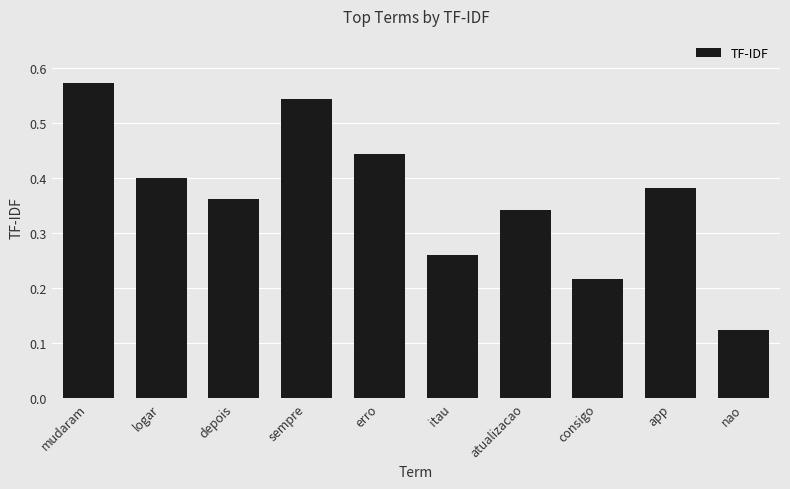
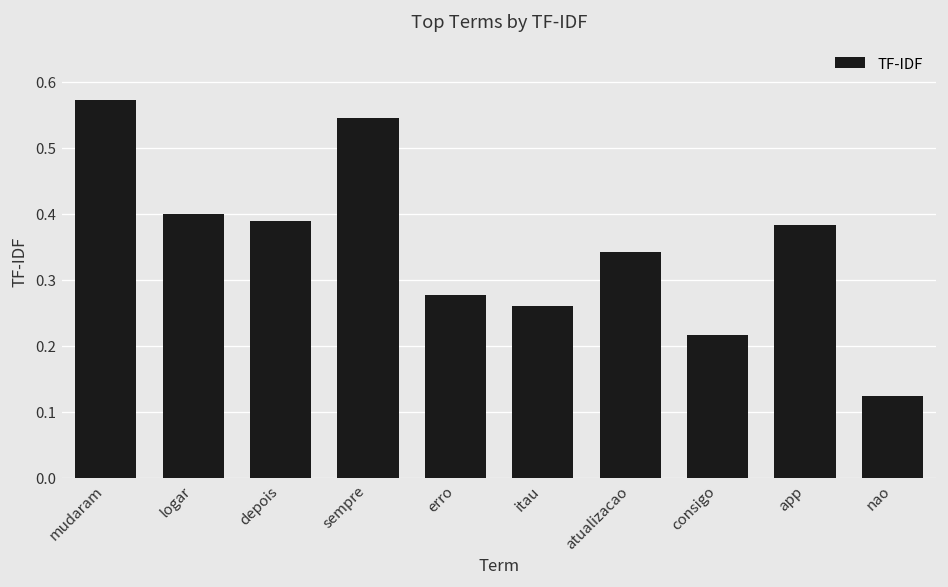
  {
    "mudaram": 0.57,
    "logar": 0.40,
-   "depois": 0.36,
+   "depois": 0.39,
    "sempre": 0.54,
-   "erro": 0.44,
+   "erro": 0.28,
    "itau": 0.26,
    "atualizacao": 0.34,
    "consigo": 0.22,
    "app": 0.38,
    "nao": 0.12
  }
